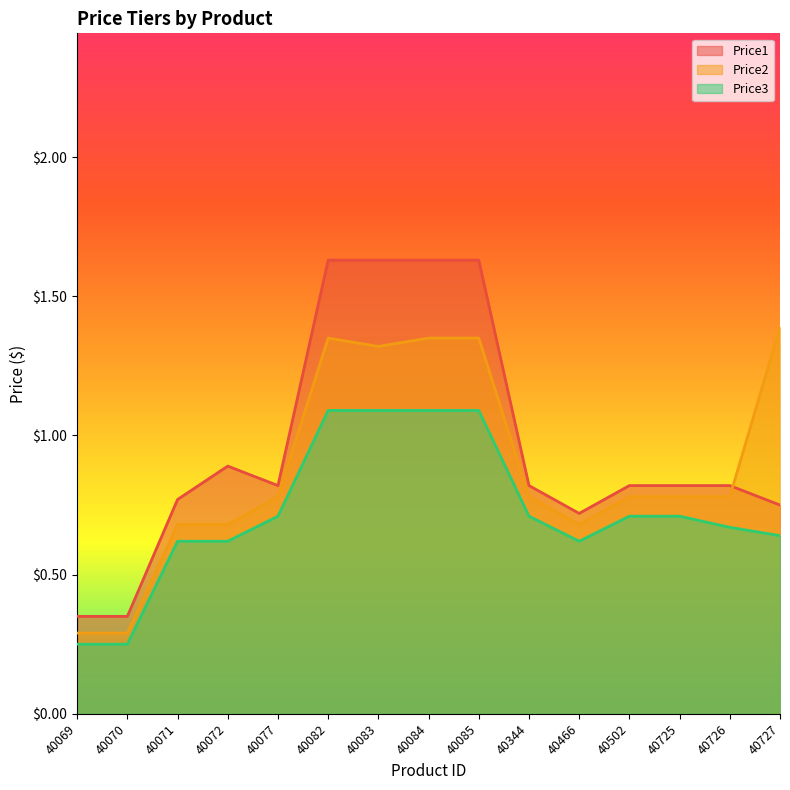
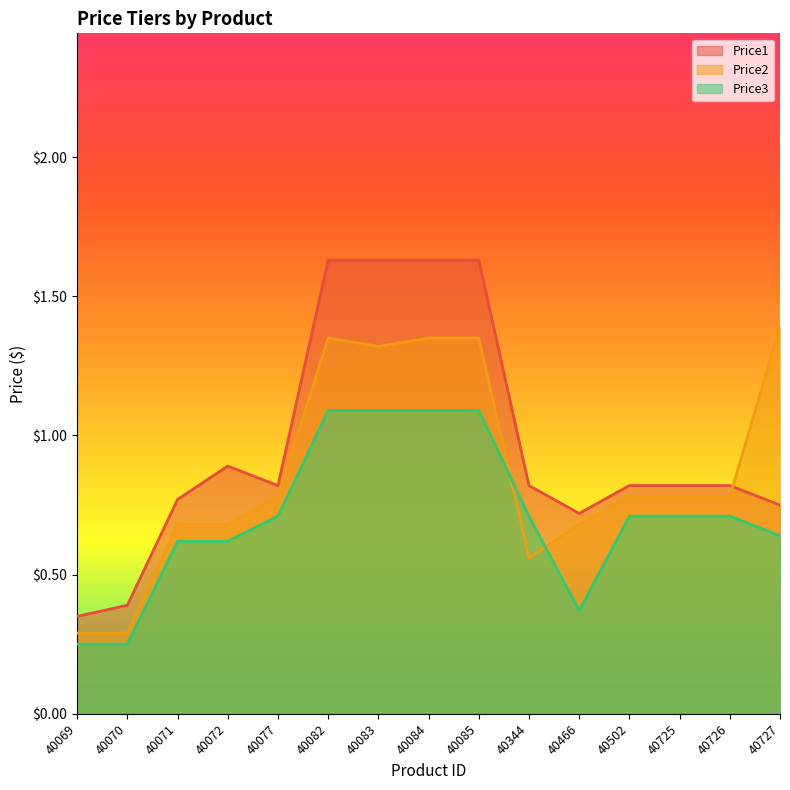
  {
    "Price1": {
      "40069": "$0.35",
-     "40070": "$0.35",
+     "40070": "$0.39",
      "40071": "$0.77",
      "40072": "$0.89",
      "40077": "$0.82",
      "40082": "$1.63",
      "40083": "$1.63",
      "40084": "$1.63",
      "40085": "$1.63",
      "40344": "$0.82",
      "40466": "$0.72",
      "40502": "$0.82",
      "40725": "$0.82",
      "40726": "$0.82",
      "40727": "$0.75"
    },
    "Price2": {
      "40069": "$0.29",
      "40070": "$0.29",
      "40071": "$0.68",
      "40072": "$0.68",
      "40077": "$0.78",
      "40082": "$1.35",
      "40083": "$1.32",
      "40084": "$1.35",
      "40085": "$1.35",
-     "40344": "$0.78",
+     "40344": "$0.56",
      "40466": "$0.68",
      "40502": "$0.78",
      "40725": "$0.78",
      "40726": "$0.78",
      "40727": "$1.39"
    },
    "Price3": {
      "40069": "$0.25",
      "40070": "$0.25",
      "40071": "$0.62",
      "40072": "$0.62",
      "40077": "$0.71",
      "40082": "$1.09",
      "40083": "$1.09",
      "40084": "$1.09",
      "40085": "$1.09",
      "40344": "$0.71",
-     "40466": "$0.62",
+     "40466": "$0.37",
      "40502": "$0.71",
      "40725": "$0.71",
-     "40726": "$0.67",
+     "40726": "$0.71",
      "40727": "$0.64"
    }
  }
